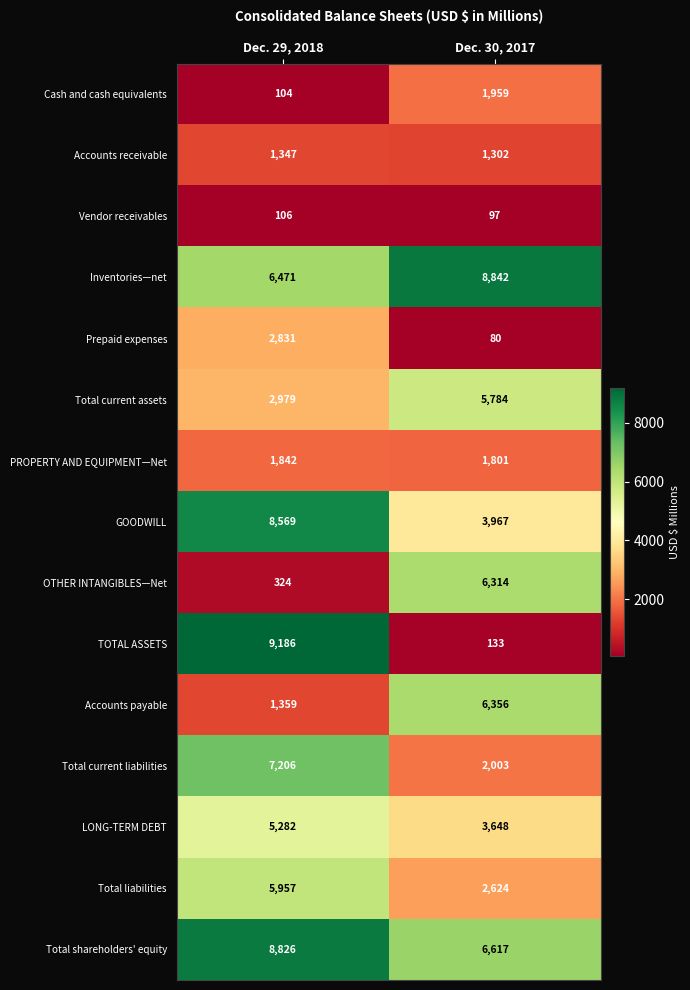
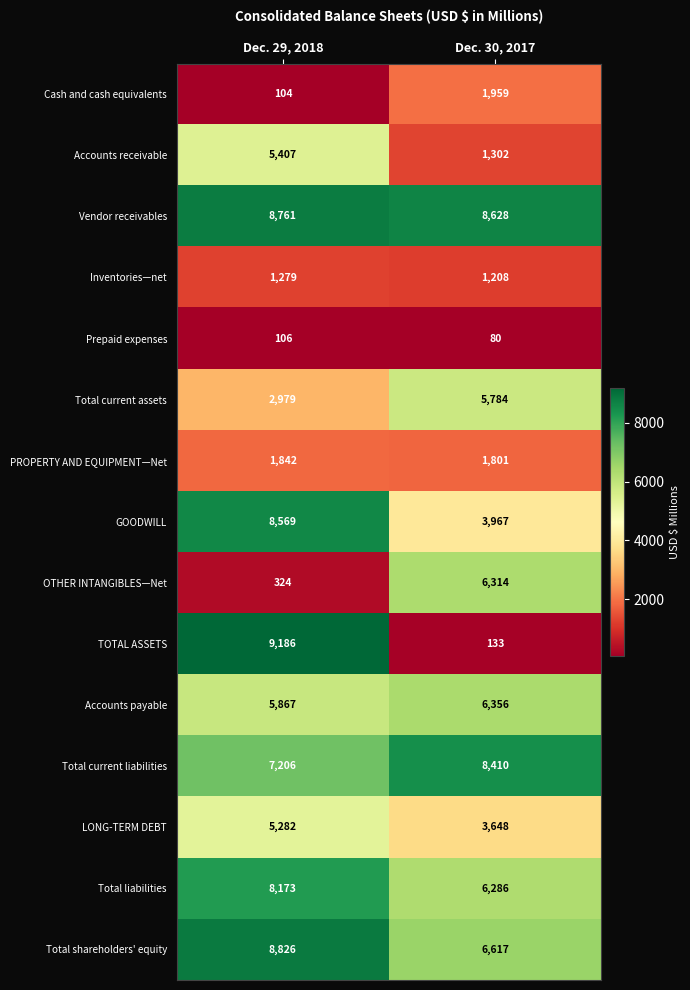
  {
    "Cash and cash equivalents": {
      "Dec. 29, 2018": "104",
      "Dec. 30, 2017": "1,959"
    },
    "Accounts receivable": {
-     "Dec. 29, 2018": "1,347",
+     "Dec. 29, 2018": "5,407",
      "Dec. 30, 2017": "1,302"
    },
    "Vendor receivables": {
-     "Dec. 29, 2018": "106",
-     "Dec. 30, 2017": "97"
+     "Dec. 29, 2018": "8,761",
+     "Dec. 30, 2017": "8,628"
    },
    "Inventories—net": {
-     "Dec. 29, 2018": "6,471",
-     "Dec. 30, 2017": "8,842"
+     "Dec. 29, 2018": "1,279",
+     "Dec. 30, 2017": "1,208"
    },
    "Prepaid expenses": {
-     "Dec. 29, 2018": "2,831",
+     "Dec. 29, 2018": "106",
      "Dec. 30, 2017": "80"
    },
    "Total current assets": {
      "Dec. 29, 2018": "2,979",
      "Dec. 30, 2017": "5,784"
    },
    "PROPERTY AND EQUIPMENT—Net": {
      "Dec. 29, 2018": "1,842",
      "Dec. 30, 2017": "1,801"
    },
    "GOODWILL": {
      "Dec. 29, 2018": "8,569",
      "Dec. 30, 2017": "3,967"
    },
    "OTHER INTANGIBLES—Net": {
      "Dec. 29, 2018": "324",
      "Dec. 30, 2017": "6,314"
    },
    "TOTAL ASSETS": {
      "Dec. 29, 2018": "9,186",
      "Dec. 30, 2017": "133"
    },
    "Accounts payable": {
-     "Dec. 29, 2018": "1,359",
+     "Dec. 29, 2018": "5,867",
      "Dec. 30, 2017": "6,356"
    },
    "Total current liabilities": {
      "Dec. 29, 2018": "7,206",
-     "Dec. 30, 2017": "2,003"
+     "Dec. 30, 2017": "8,410"
    },
    "LONG-TERM DEBT": {
      "Dec. 29, 2018": "5,282",
      "Dec. 30, 2017": "3,648"
    },
    "Total liabilities": {
-     "Dec. 29, 2018": "5,957",
-     "Dec. 30, 2017": "2,624"
+     "Dec. 29, 2018": "8,173",
+     "Dec. 30, 2017": "6,286"
    },
    "Total shareholders' equity": {
      "Dec. 29, 2018": "8,826",
      "Dec. 30, 2017": "6,617"
    }
  }
